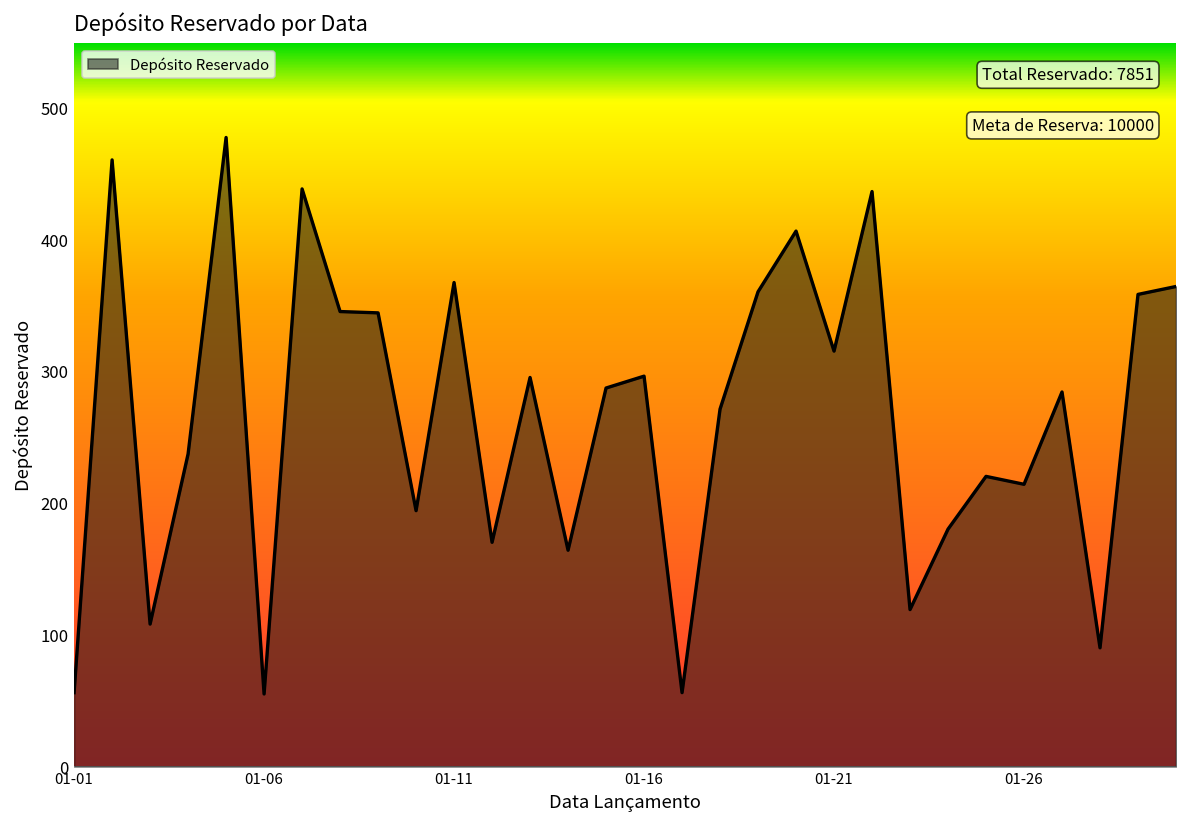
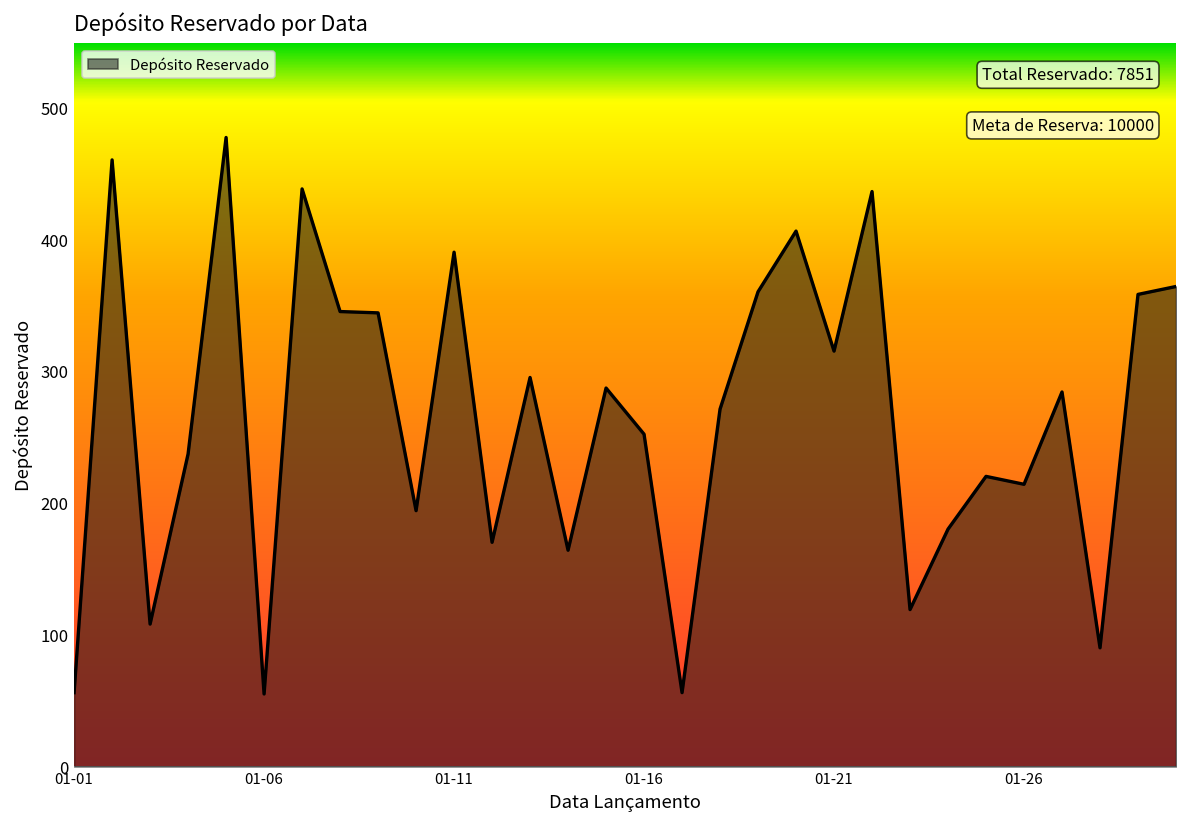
  {
    "01-01": 56,
    "01-06": 55,
-   "01-11": 367,
-   "01-16": 296,
+   "01-11": 390,
+   "01-16": 252,
    "01-21": 315,
    "01-26": 214
  }
